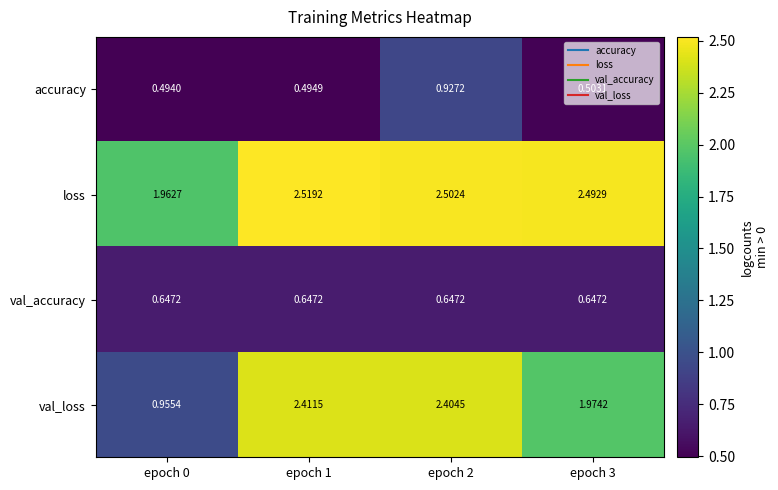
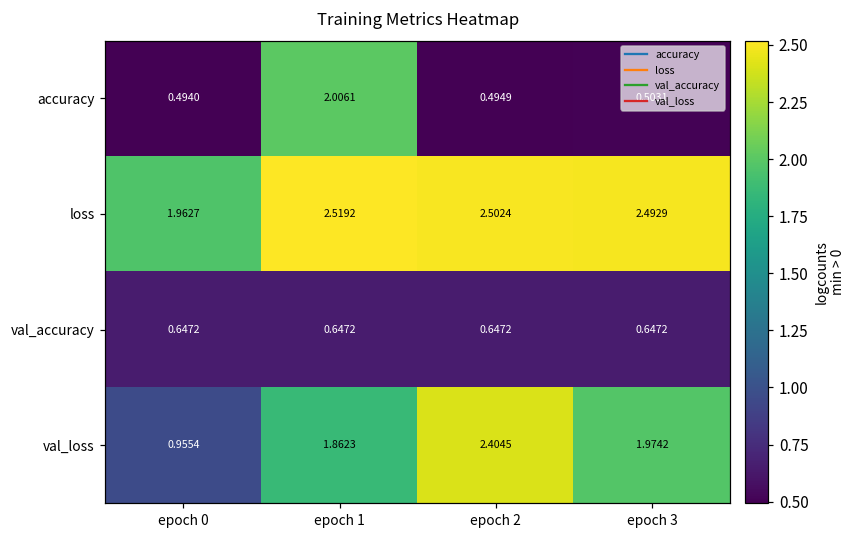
  {
    "accuracy": {
      "epoch 0": 0.4940,
-     "epoch 1": 0.4949,
-     "epoch 2": 0.9272
+     "epoch 1": 2.0061,
+     "epoch 2": 0.4949
    },
    "loss": {
      "epoch 0": 1.9627,
      "epoch 1": 2.5192,
      "epoch 2": 2.5024,
      "epoch 3": 2.4929
    },
    "val_accuracy": {
      "epoch 0": 0.6472,
      "epoch 1": 0.6472,
      "epoch 2": 0.6472,
      "epoch 3": 0.6472
    },
    "val_loss": {
      "epoch 0": 0.9554,
-     "epoch 1": 2.4115,
+     "epoch 1": 1.8623,
      "epoch 2": 2.4045,
      "epoch 3": 1.9742
    }
  }
